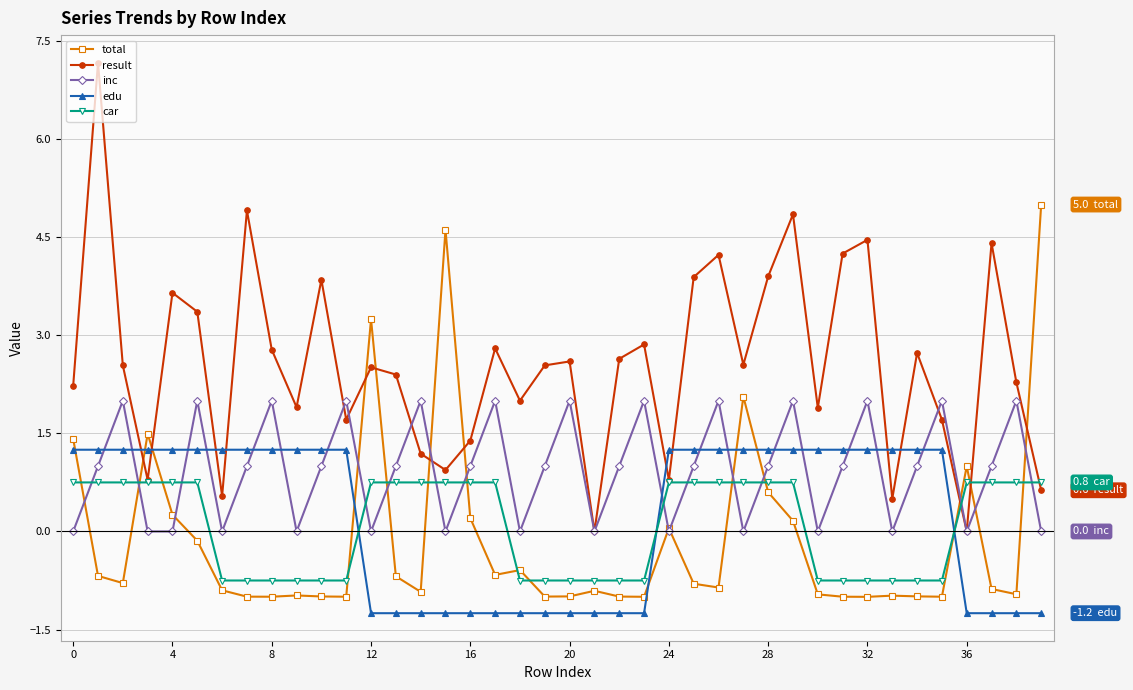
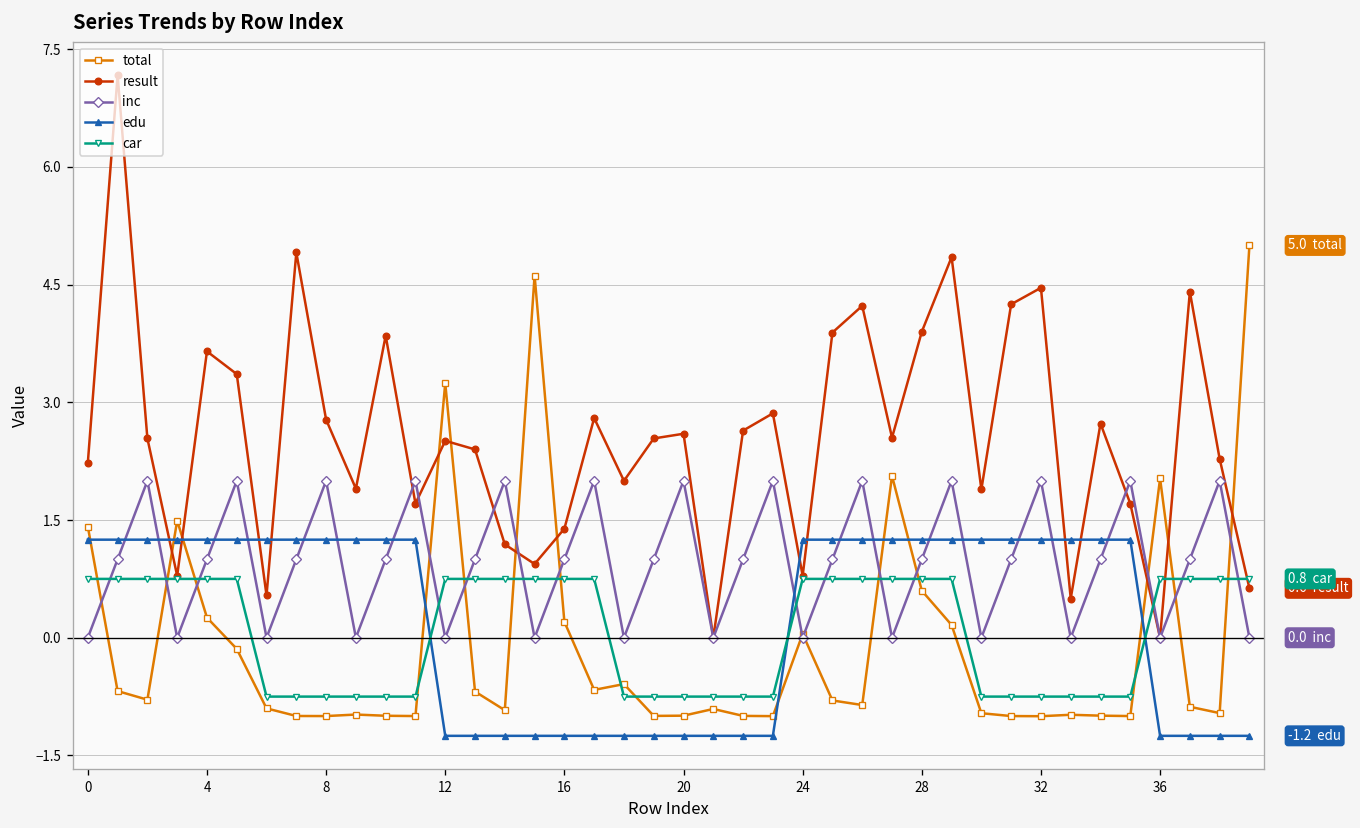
  {
    "total": {
      "0": 1.4,
      "4": 0.3,
      "8": -1.0,
      "12": 3.2,
      "16": 0.2,
      "20": -1.0,
      "24": 0.0,
      "28": 0.6,
      "32": -1.0,
-     "36": 1.0
+     "36": 2.0
    },
    "result": {
      "0": 2.2,
      "4": 3.7,
      "8": 2.8,
      "12": 2.5,
      "16": 1.4,
      "20": 2.6,
      "24": 0.8,
      "28": 3.9,
      "32": 4.5
    },
    "inc": {
      "0": 0,
-     "4": 0,
+     "4": 1,
      "8": 2,
      "12": 0,
      "16": 1,
      "20": 2,
      "24": 0,
      "28": 1,
      "32": 2
    },
    "edu": {
      "0": 1.3,
      "4": 1.3,
      "8": 1.3,
      "12": -1.3,
      "16": -1.3,
      "20": -1.3,
      "24": 1.3,
      "28": 1.3,
      "32": 1.3,
      "36": -1.3
    },
    "car": {
      "0": 0.8,
      "4": 0.8,
      "8": -0.8,
      "12": 0.8,
      "16": 0.8,
      "20": -0.8,
      "24": 0.8,
      "28": 0.8,
      "32": -0.8,
      "36": 0.8
    }
  }
